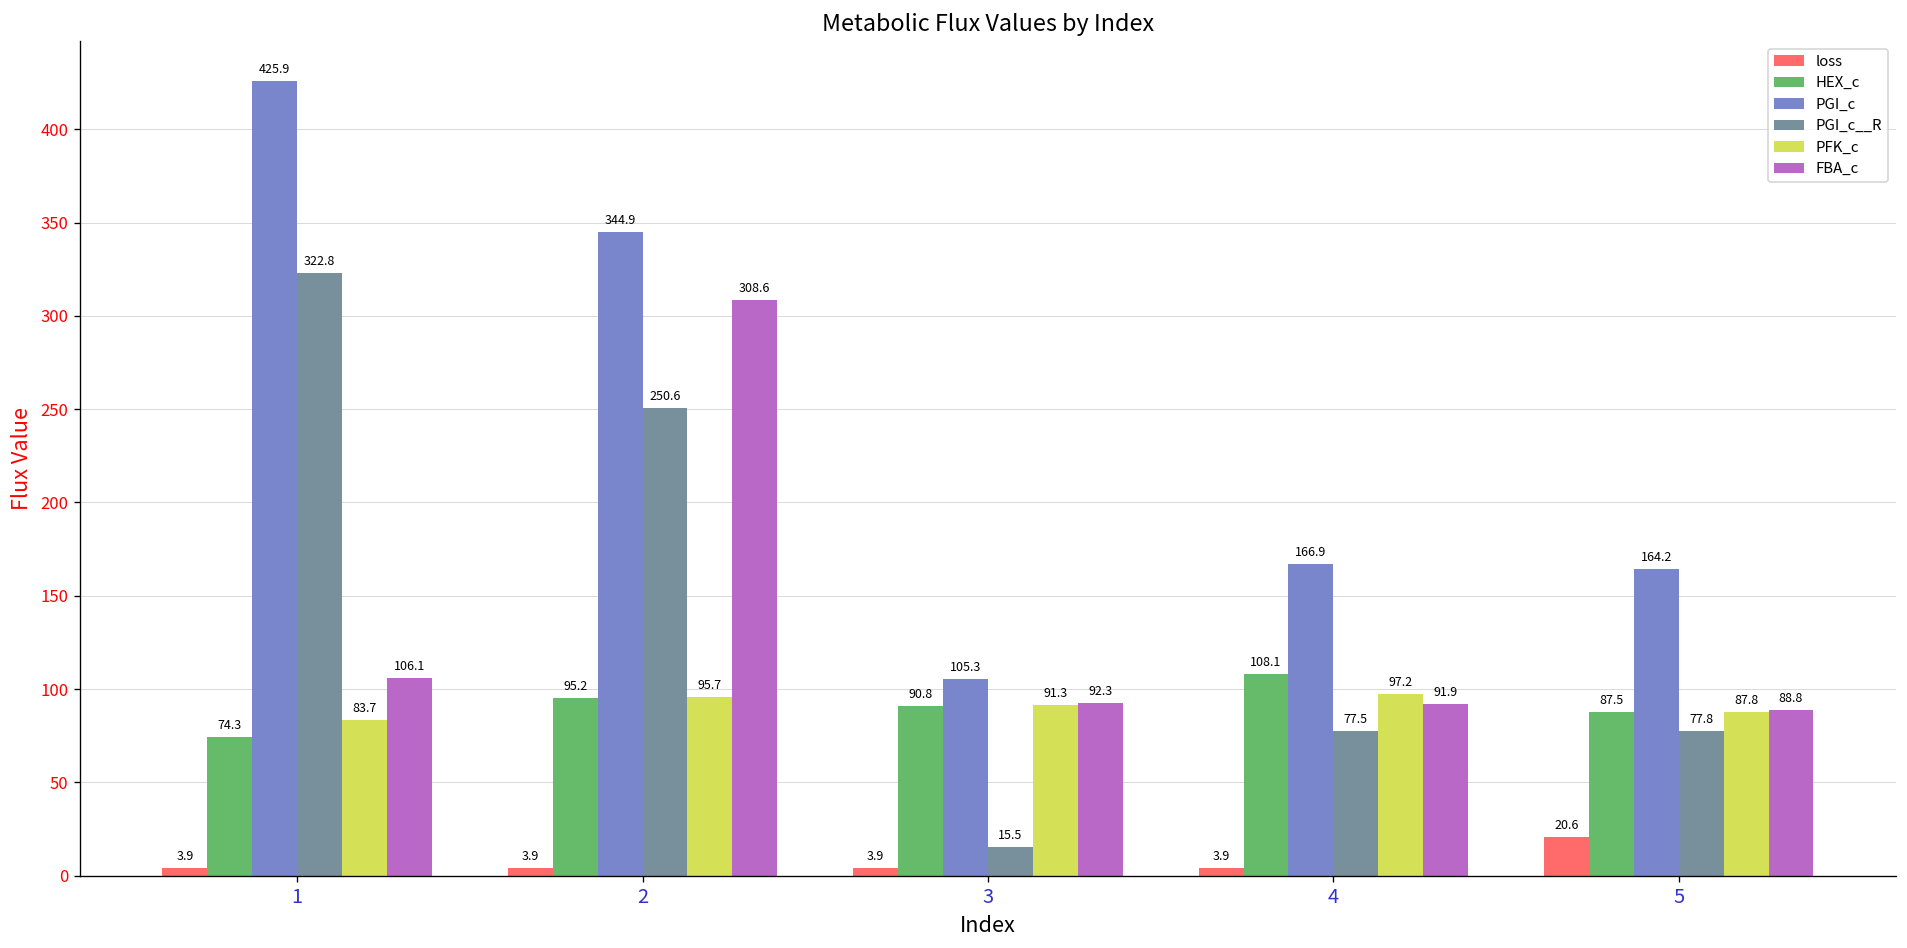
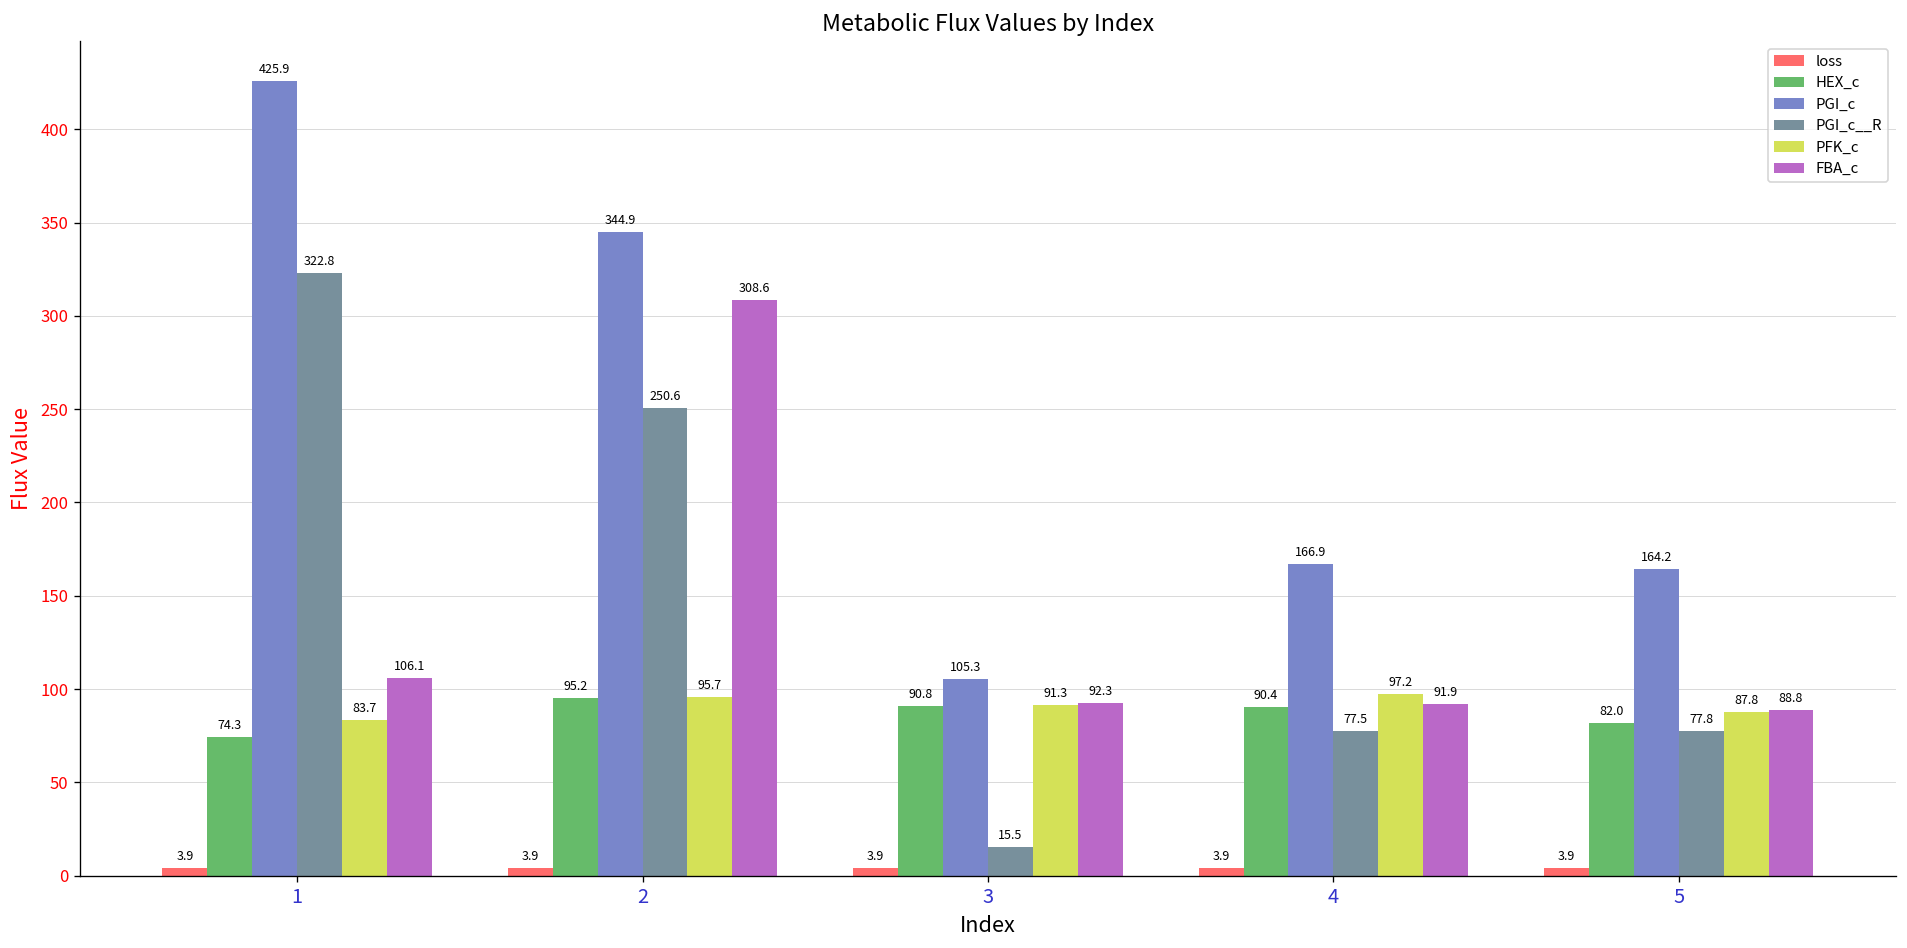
  {
    "loss": {
      "1": 3.9,
      "2": 3.9,
      "3": 3.9,
      "4": 3.9,
-     "5": 20.6
+     "5": 3.9
    },
    "HEX_c": {
      "1": 74.3,
      "2": 95.2,
      "3": 90.8,
-     "4": 108.1,
-     "5": 87.5
+     "4": 90.4,
+     "5": 82.0
    },
    "PFK_c": {
      "1": 83.7,
      "2": 95.7,
      "3": 91.3,
      "4": 97.2,
      "5": 87.8
    },
    "FBA_c": {
      "1": 106.1,
      "2": 308.6,
      "3": 92.3,
      "4": 91.9,
      "5": 88.8
    }
  }
